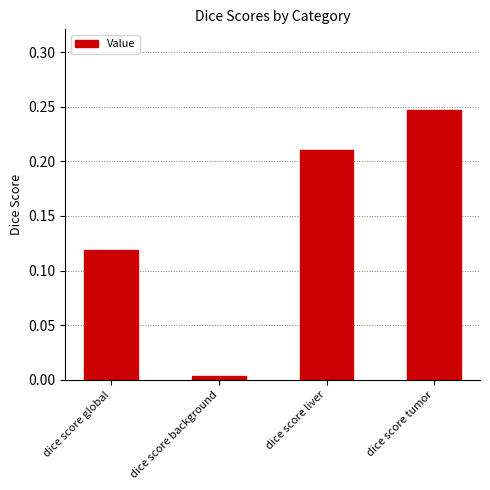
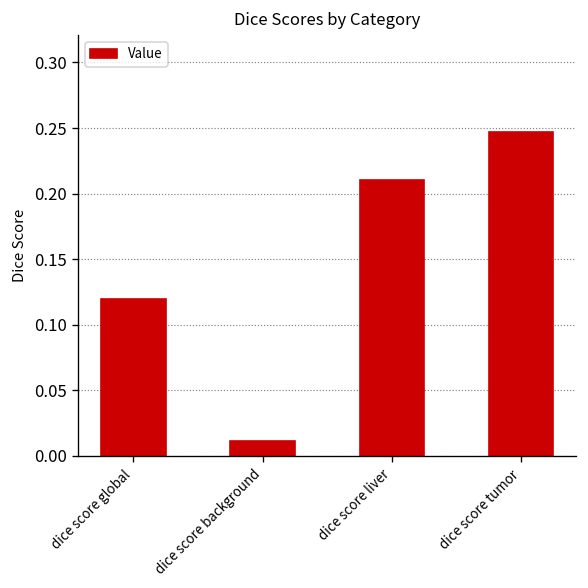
  {
    "dice score global": 0.119,
-   "dice score background": 0.004,
+   "dice score background": 0.011,
    "dice score liver": 0.210,
    "dice score tumor": 0.247
  }
